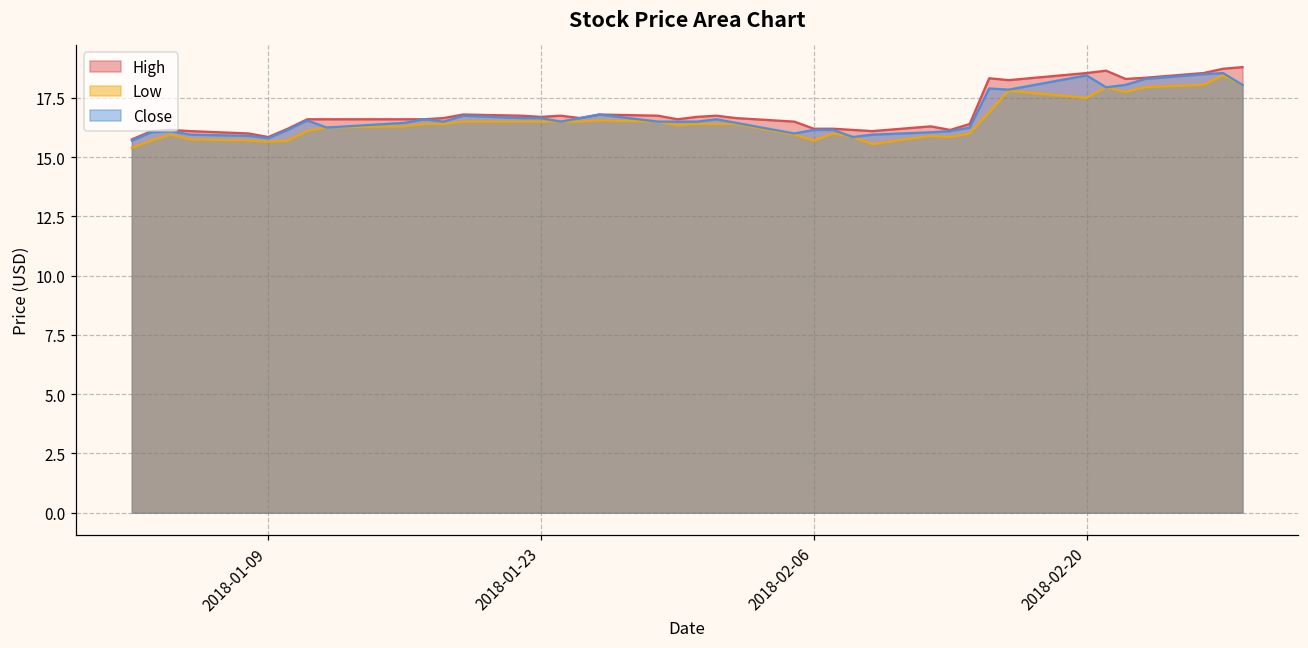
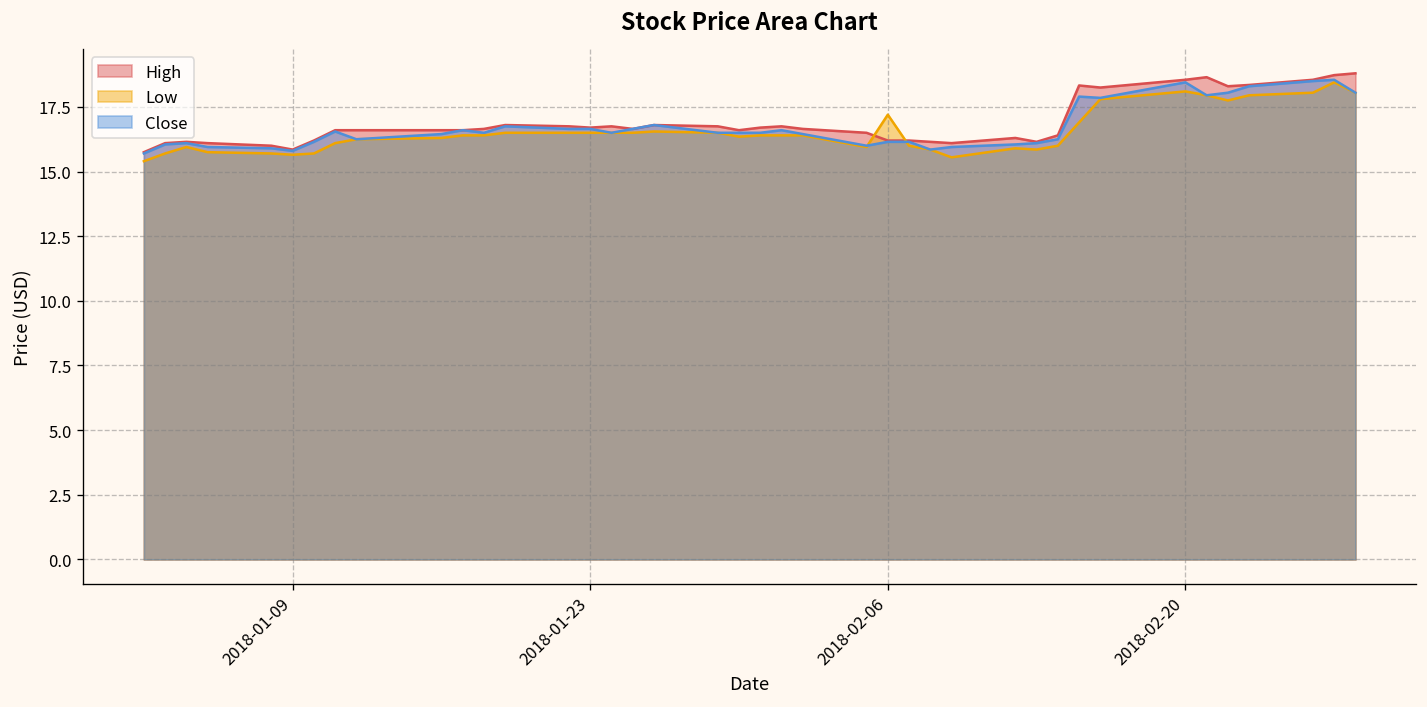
  {
    "Low": {
      "2018-01-09": 15.7,
      "2018-01-23": 16.5,
-     "2018-02-06": 15.7,
-     "2018-02-20": 17.5
+     "2018-02-06": 17.2,
+     "2018-02-20": 18.1
    }
  }
